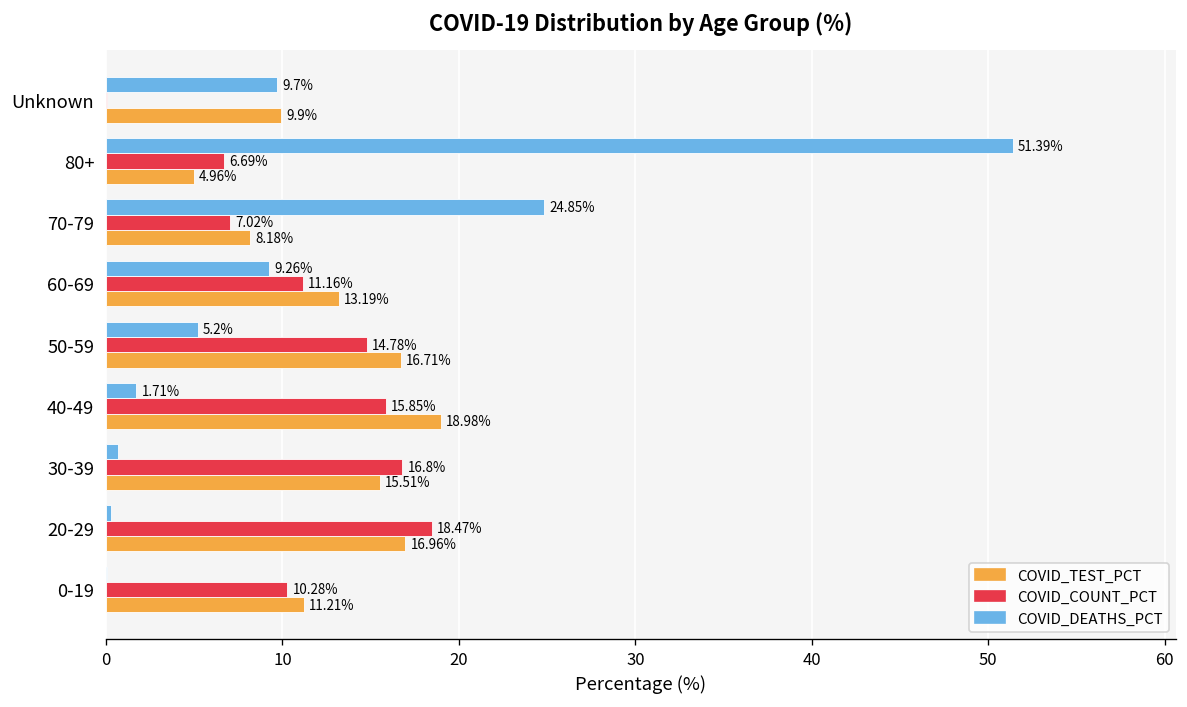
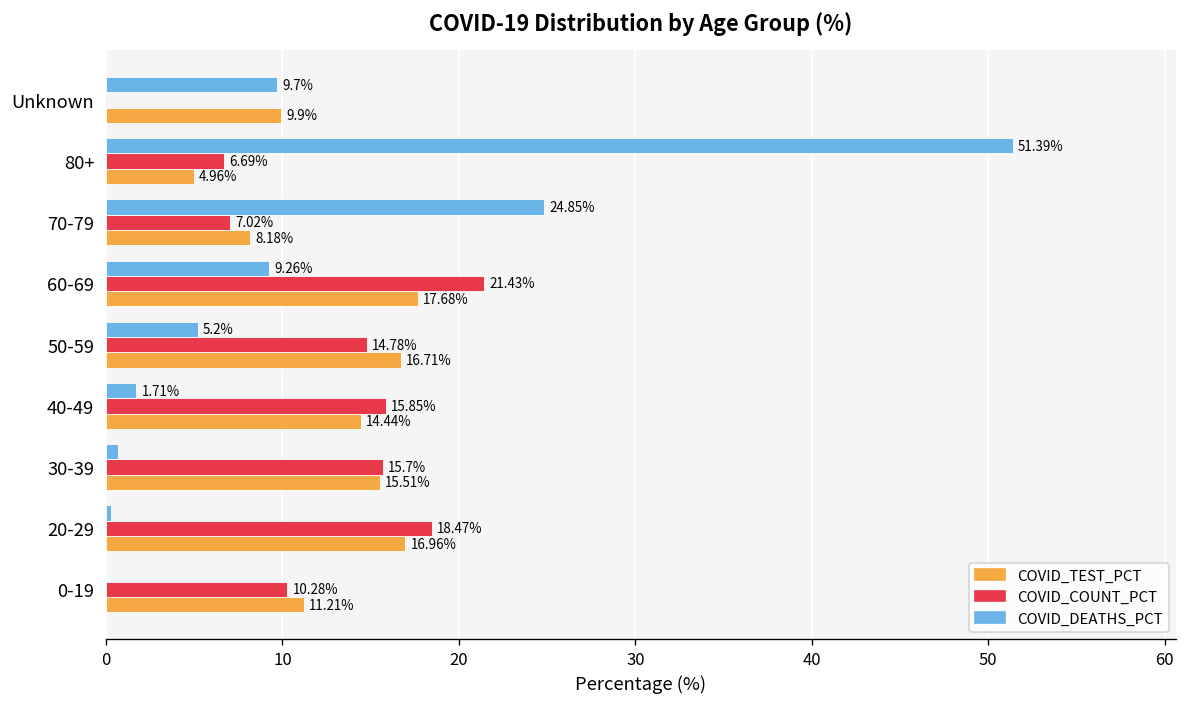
  {
    "COVID_TEST_PCT": {
      "Unknown": "9.9%",
      "80+": "4.96%",
      "70-79": "8.18%",
-     "60-69": "13.19%",
+     "60-69": "17.68%",
      "50-59": "16.71%",
-     "40-49": "18.98%",
+     "40-49": "14.44%",
      "30-39": "15.51%",
      "20-29": "16.96%",
      "0-19": "11.21%"
    },
    "COVID_COUNT_PCT": {
      "80+": "6.69%",
      "70-79": "7.02%",
-     "60-69": "11.16%",
+     "60-69": "21.43%",
      "50-59": "14.78%",
      "40-49": "15.85%",
-     "30-39": "16.8%",
+     "30-39": "15.7%",
      "20-29": "18.47%",
      "0-19": "10.28%"
    },
    "COVID_DEATHS_PCT": {
      "Unknown": "9.7%",
      "80+": "51.39%",
      "70-79": "24.85%",
      "60-69": "9.26%",
      "50-59": "5.2%",
      "40-49": "1.71%"
    }
  }
